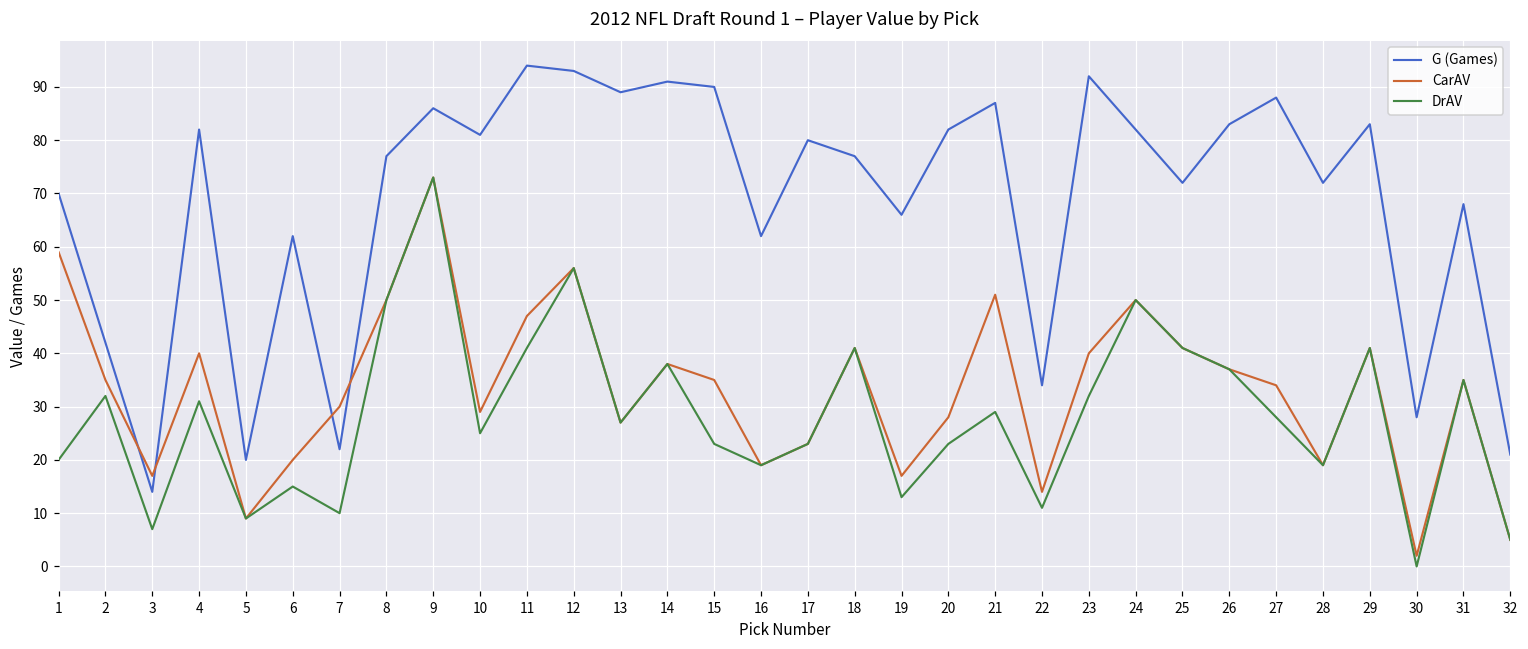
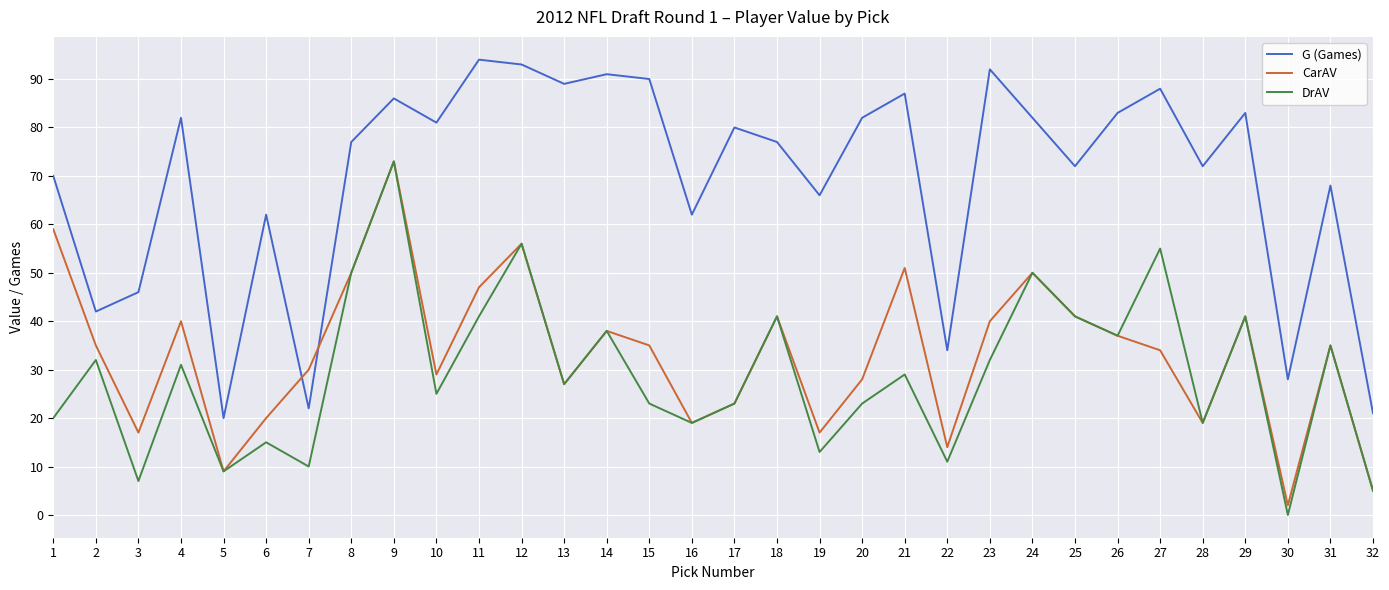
  {
    "G (Games)": {
      "1": 70,
      "2": 42,
-     "3": 14,
+     "3": 46,
      "4": 82,
      "5": 20,
      "6": 62,
      "7": 22,
      "8": 77,
      "9": 86,
      "10": 81,
      "11": 94,
      "12": 93,
      "13": 89,
      "14": 91,
      "15": 90,
      "16": 62,
      "17": 80,
      "18": 77,
      "19": 66,
      "20": 82,
      "21": 87,
      "22": 34,
      "23": 92,
      "24": 82,
      "25": 72,
      "26": 83,
      "27": 88,
      "28": 72,
      "29": 83,
      "30": 28,
      "31": 68,
      "32": 21
    },
    "CarAV": {
      "1": 59,
      "2": 35,
      "3": 17,
      "4": 40,
      "6": 20,
      "7": 30,
      "10": 29,
      "11": 47,
      "15": 35,
      "19": 17,
      "20": 28,
      "21": 51,
      "22": 14,
      "23": 40,
      "27": 34,
      "30": 2
    },
    "DrAV": {
      "1": 20,
      "2": 32,
      "3": 7,
      "4": 31,
      "6": 15,
      "7": 10,
      "10": 25,
      "11": 41,
      "15": 23,
      "19": 13,
      "20": 23,
      "21": 29,
      "22": 11,
      "23": 32,
-     "27": 28,
+     "27": 55,
      "30": 0
    }
  }
